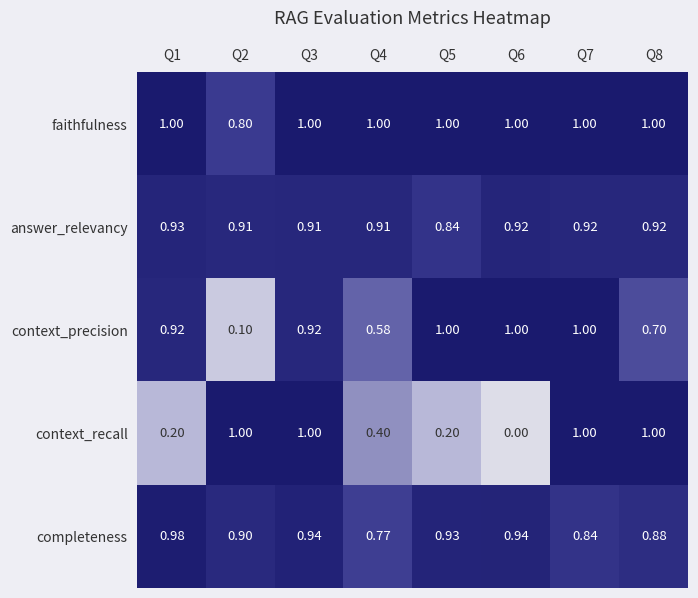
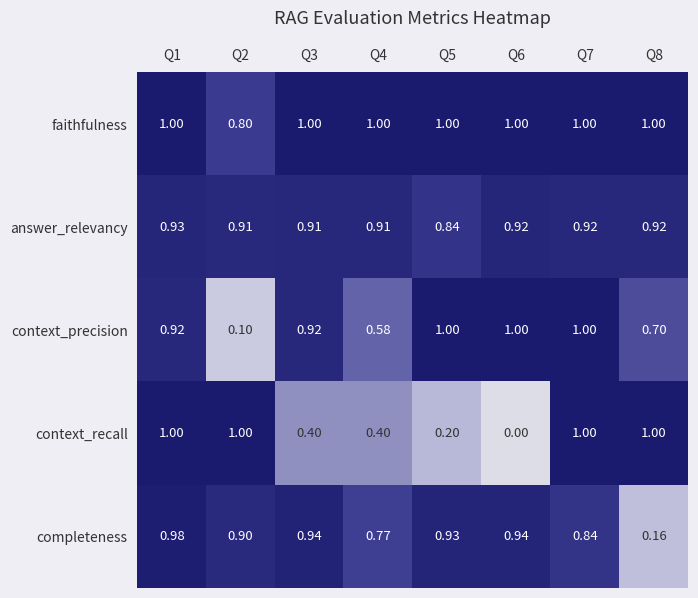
  {
    "faithfulness": {
      "Q1": 1.00,
      "Q2": 0.80,
      "Q3": 1.00,
      "Q4": 1.00,
      "Q5": 1.00,
      "Q6": 1.00,
      "Q7": 1.00,
      "Q8": 1.00
    },
    "answer_relevancy": {
      "Q1": 0.93,
      "Q2": 0.91,
      "Q3": 0.91,
      "Q4": 0.91,
      "Q5": 0.84,
      "Q6": 0.92,
      "Q7": 0.92,
      "Q8": 0.92
    },
    "context_precision": {
      "Q1": 0.92,
      "Q2": 0.10,
      "Q3": 0.92,
      "Q4": 0.58,
      "Q5": 1.00,
      "Q6": 1.00,
      "Q7": 1.00,
      "Q8": 0.70
    },
    "context_recall": {
-     "Q1": 0.20,
+     "Q1": 1.00,
      "Q2": 1.00,
-     "Q3": 1.00,
+     "Q3": 0.40,
      "Q4": 0.40,
      "Q5": 0.20,
      "Q6": 0.00,
      "Q7": 1.00,
      "Q8": 1.00
    },
    "completeness": {
      "Q1": 0.98,
      "Q2": 0.90,
      "Q3": 0.94,
      "Q4": 0.77,
      "Q5": 0.93,
      "Q6": 0.94,
      "Q7": 0.84,
-     "Q8": 0.88
+     "Q8": 0.16
    }
  }
